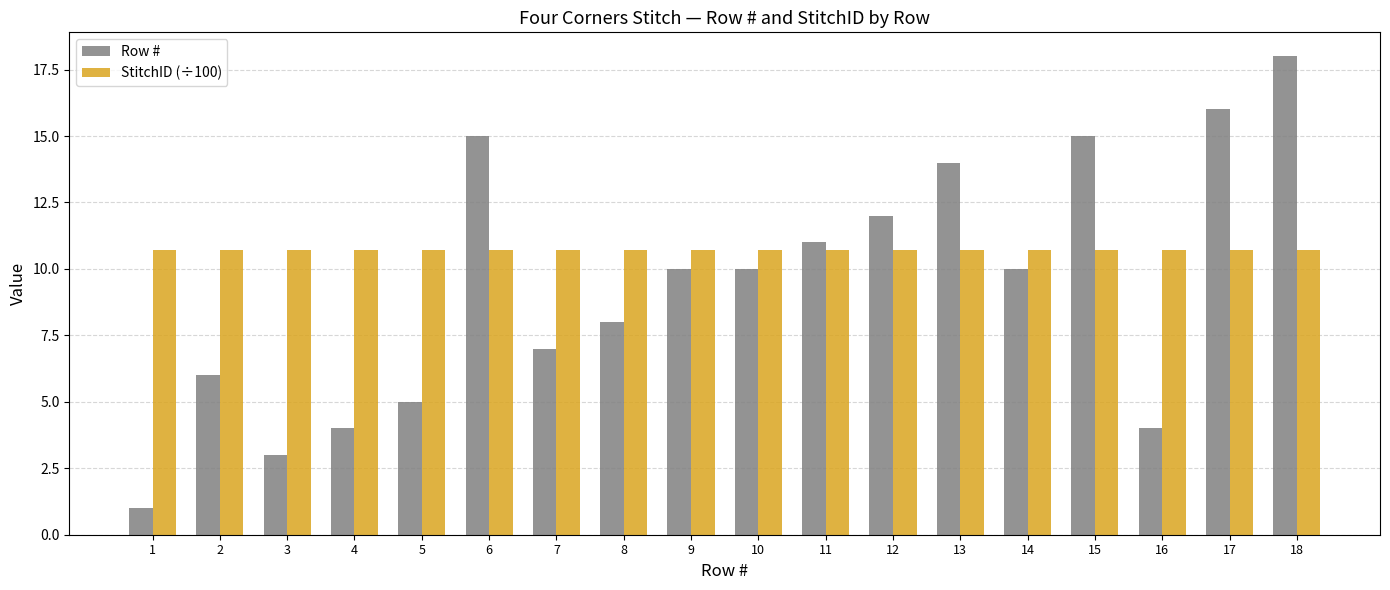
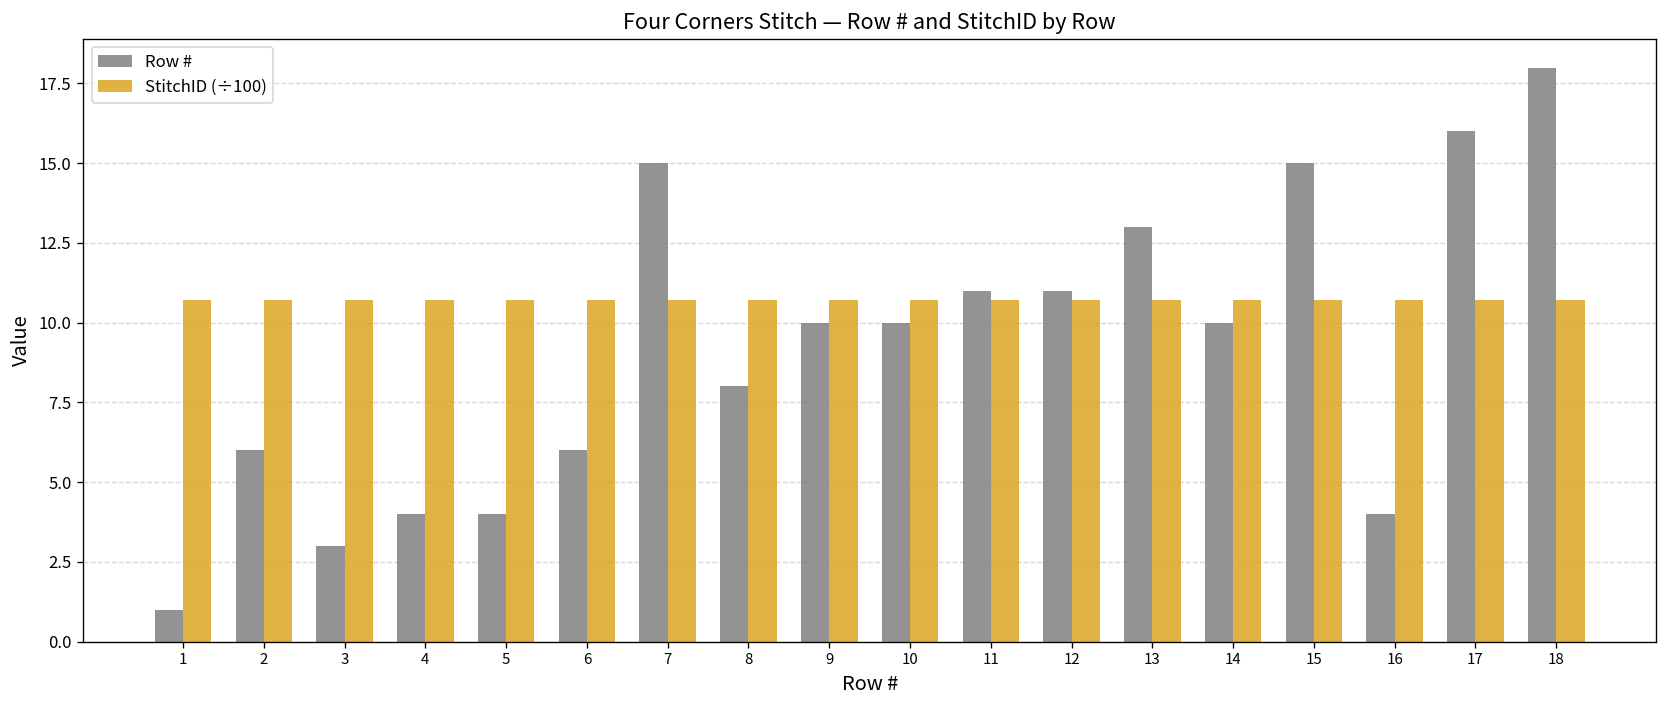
  {
    "Row #": {
      "1": 1,
      "2": 6,
      "3": 3,
      "4": 4,
-     "5": 5,
-     "6": 15,
-     "7": 7,
+     "5": 4,
+     "6": 6,
+     "7": 15,
      "8": 8,
      "9": 10,
      "10": 10,
      "11": 11,
-     "12": 12,
-     "13": 14,
+     "12": 11,
+     "13": 13,
      "14": 10,
      "15": 15,
      "16": 4,
      "17": 16,
      "18": 18
    },
    "StitchID (÷100)": {
      "1": 10.7,
      "2": 10.7,
      "3": 10.7,
      "4": 10.7,
      "5": 10.7,
      "6": 10.7,
      "7": 10.7,
      "8": 10.7,
      "9": 10.7,
      "10": 10.7,
      "11": 10.7,
      "12": 10.7,
      "13": 10.7,
      "14": 10.7,
      "15": 10.7,
      "16": 10.7,
      "17": 10.7,
      "18": 10.7
    }
  }
